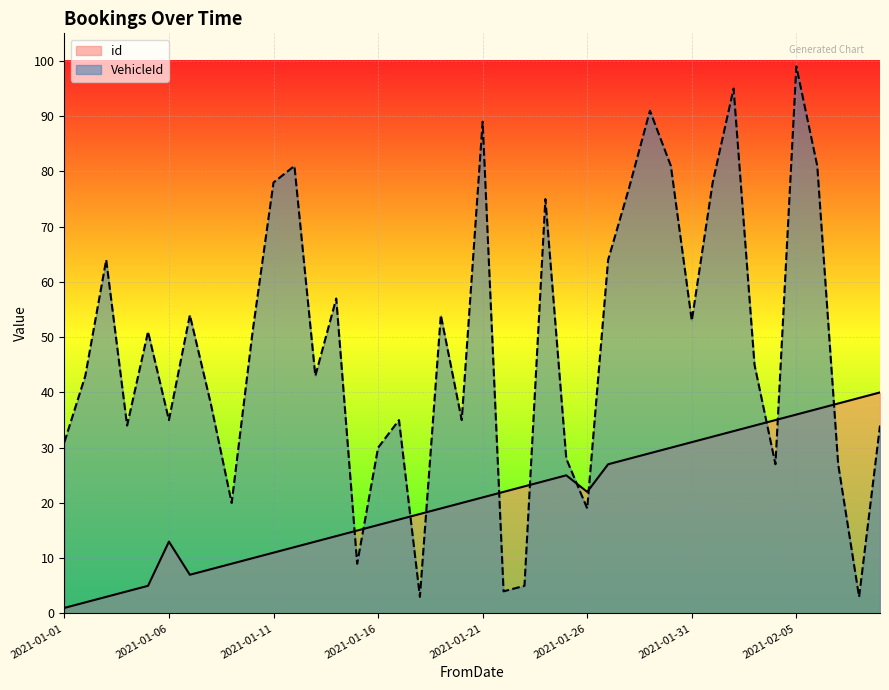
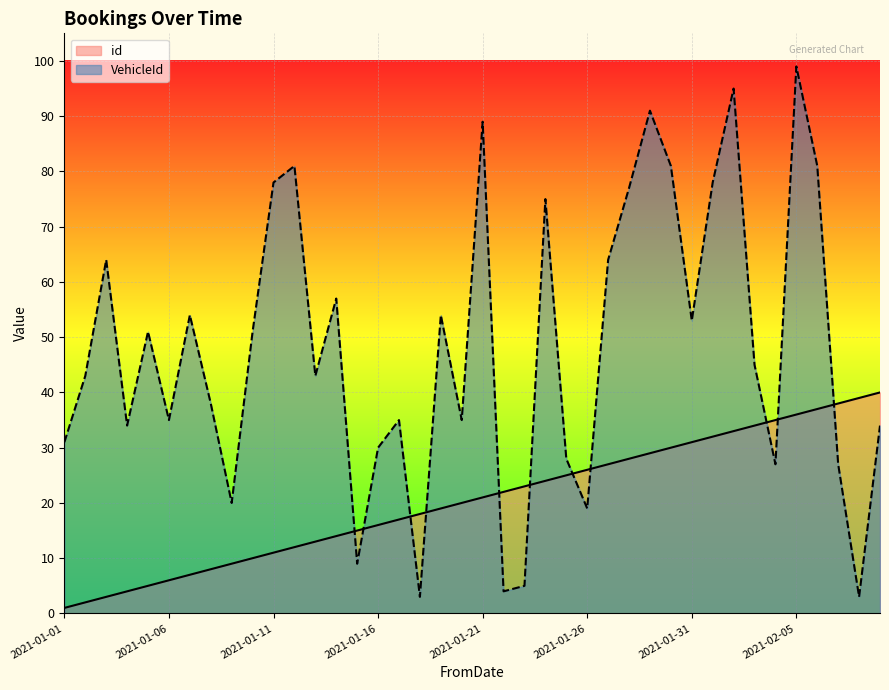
  {
    "id": {
      "2021-01-01": 1,
-     "2021-01-06": 13,
+     "2021-01-06": 6,
      "2021-01-11": 11,
      "2021-01-16": 16,
      "2021-01-21": 21,
-     "2021-01-26": 22,
+     "2021-01-26": 26,
      "2021-01-31": 31,
      "2021-02-05": 36
    },
    "VehicleId": {
      "2021-01-01": 31,
      "2021-01-06": 35,
      "2021-01-11": 78,
      "2021-01-16": 30,
      "2021-01-21": 89,
      "2021-01-26": 19,
      "2021-01-31": 53,
      "2021-02-05": 99
    }
  }
